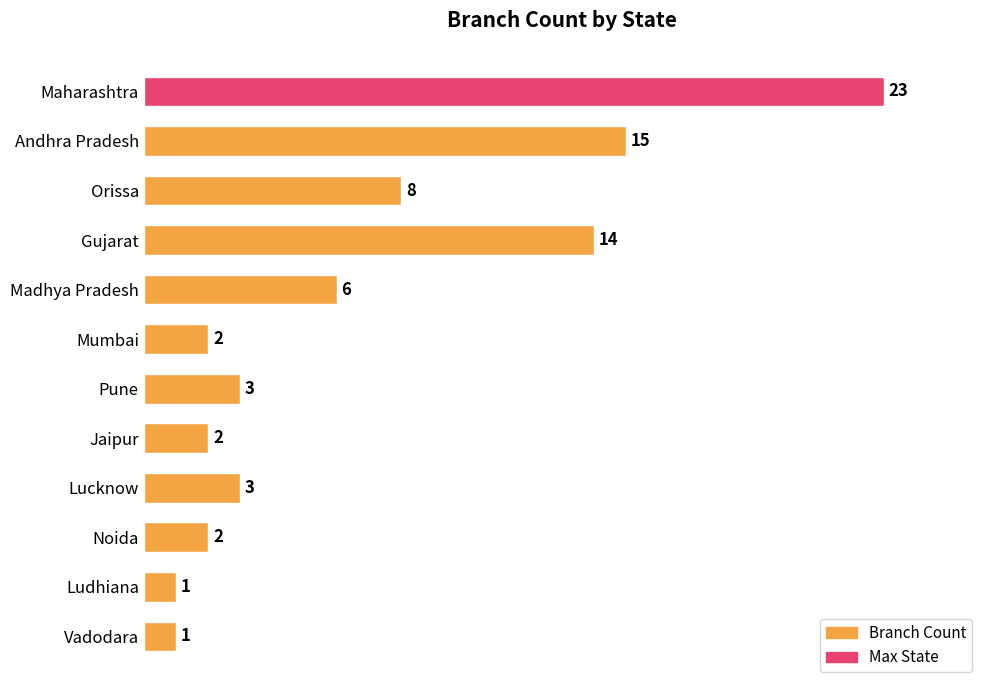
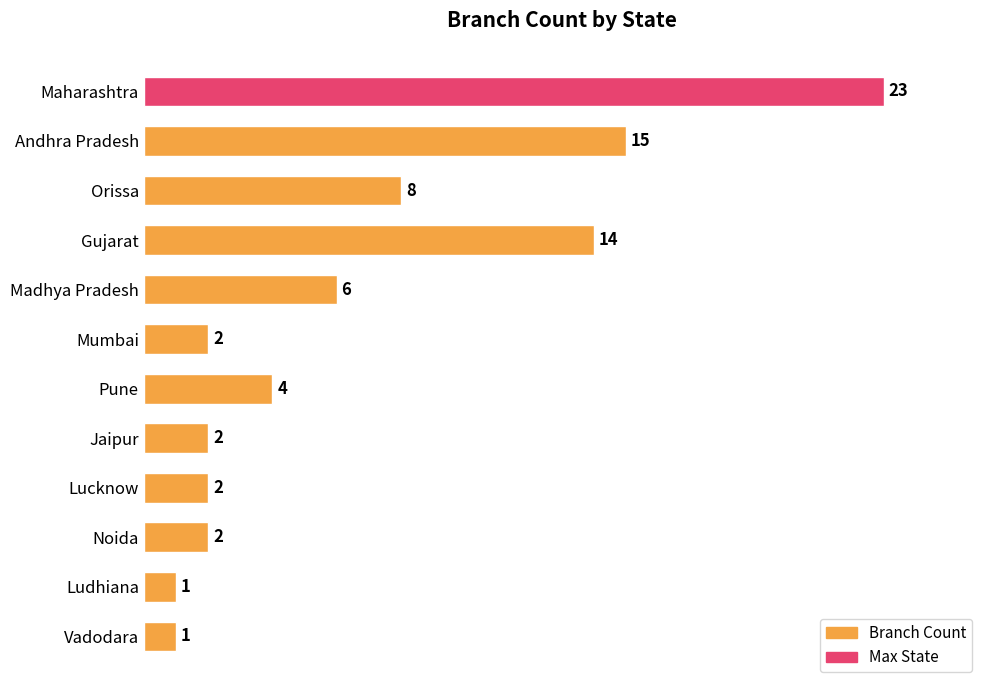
  {
    "Maharashtra": 23,
    "Andhra Pradesh": 15,
    "Orissa": 8,
    "Gujarat": 14,
    "Madhya Pradesh": 6,
    "Mumbai": 2,
-   "Pune": 3,
+   "Pune": 4,
    "Jaipur": 2,
-   "Lucknow": 3,
+   "Lucknow": 2,
    "Noida": 2,
    "Ludhiana": 1,
    "Vadodara": 1
  }
